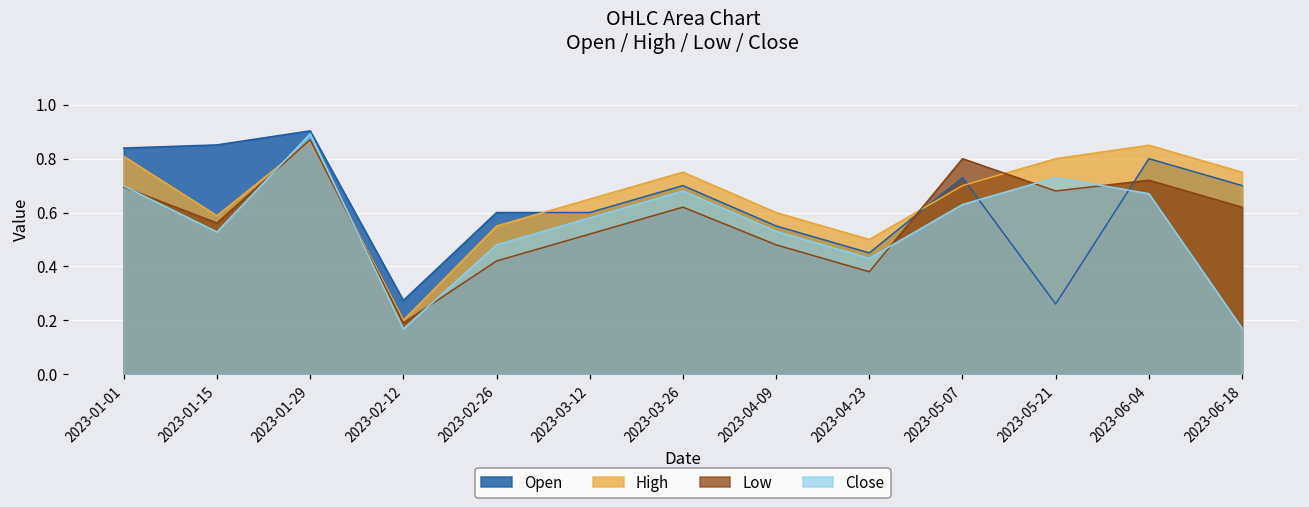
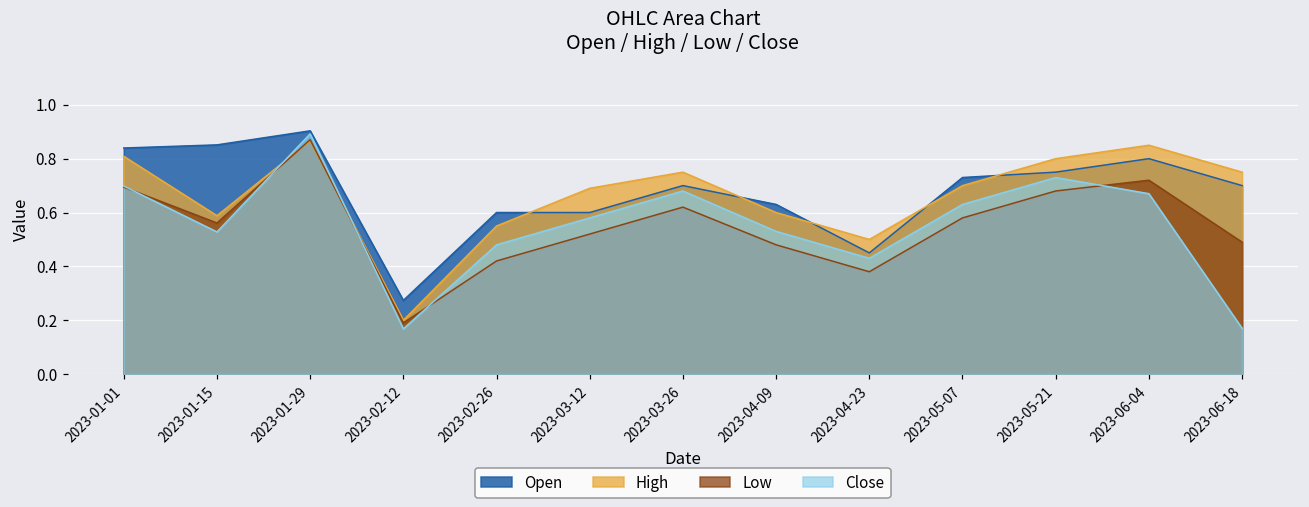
  {
    "Open": {
      "2023-01-01": 0.84,
      "2023-01-15": 0.85,
      "2023-01-29": 0.90,
      "2023-02-12": 0.27,
      "2023-02-26": 0.60,
      "2023-03-12": 0.60,
      "2023-03-26": 0.70,
-     "2023-04-09": 0.55,
+     "2023-04-09": 0.63,
      "2023-04-23": 0.45,
      "2023-05-07": 0.73,
-     "2023-05-21": 0.26,
+     "2023-05-21": 0.75,
      "2023-06-04": 0.80,
      "2023-06-18": 0.70
    },
    "High": {
      "2023-01-01": 0.81,
      "2023-01-15": 0.59,
      "2023-02-26": 0.55,
-     "2023-03-12": 0.65,
+     "2023-03-12": 0.69,
      "2023-03-26": 0.75,
      "2023-04-09": 0.60,
      "2023-04-23": 0.50,
      "2023-05-07": 0.70,
      "2023-05-21": 0.80,
      "2023-06-04": 0.85,
      "2023-06-18": 0.75
    },
    "Low": {
      "2023-01-15": 0.56,
      "2023-02-26": 0.42,
      "2023-03-12": 0.52,
      "2023-03-26": 0.62,
      "2023-04-09": 0.48,
      "2023-04-23": 0.38,
-     "2023-05-07": 0.80,
+     "2023-05-07": 0.58,
      "2023-05-21": 0.68,
      "2023-06-04": 0.72,
-     "2023-06-18": 0.62
+     "2023-06-18": 0.49
    },
    "Close": {
      "2023-01-15": 0.53,
      "2023-01-29": 0.89,
      "2023-02-12": 0.17,
      "2023-02-26": 0.48,
      "2023-03-12": 0.58,
      "2023-03-26": 0.68,
      "2023-04-09": 0.53,
      "2023-04-23": 0.43,
      "2023-05-07": 0.63,
      "2023-05-21": 0.73,
      "2023-06-04": 0.67,
      "2023-06-18": 0.17
    }
  }
